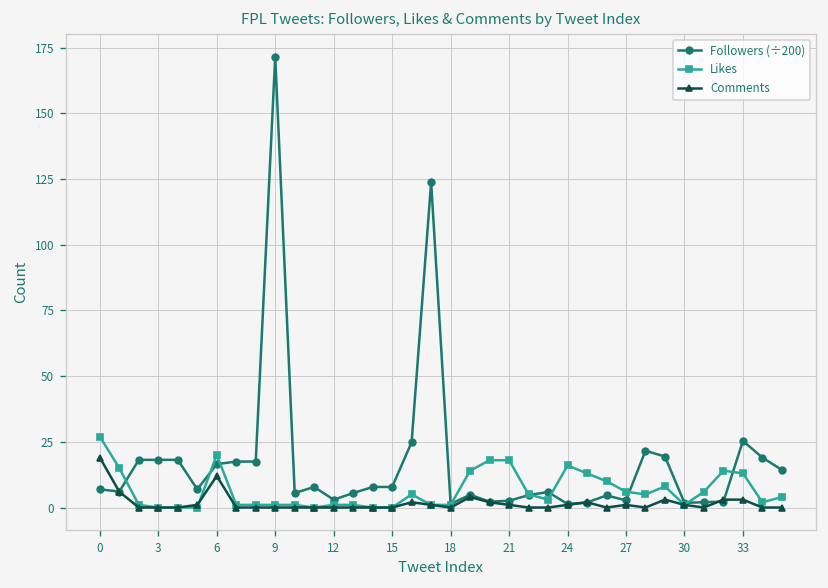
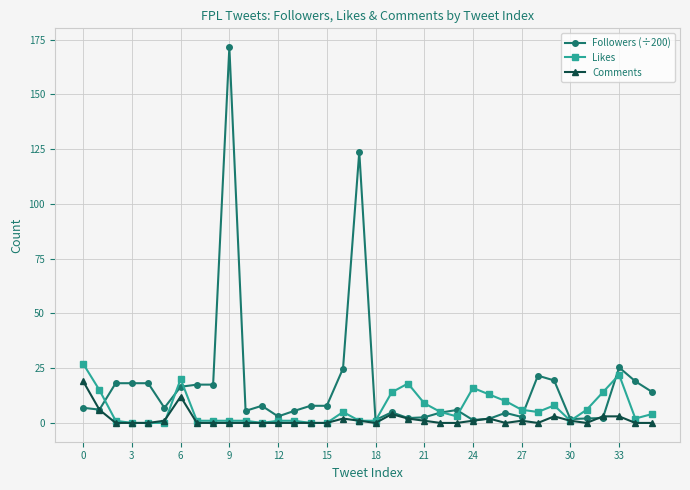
  {
    "Followers (÷200)": {
      "0": 7,
      "3": 18,
      "6": 17,
      "9": 172,
      "12": 3,
      "15": 8,
      "21": 3,
      "27": 3,
      "33": 25
    },
    "Likes": {
      "0": 27,
      "6": 20,
-     "21": 18,
+     "21": 9,
      "24": 16,
      "27": 6,
-     "33": 13
+     "33": 22
    },
    "Comments": {
      "0": 19,
      "6": 12,
      "21": 1,
      "27": 1,
      "33": 3
    }
  }
